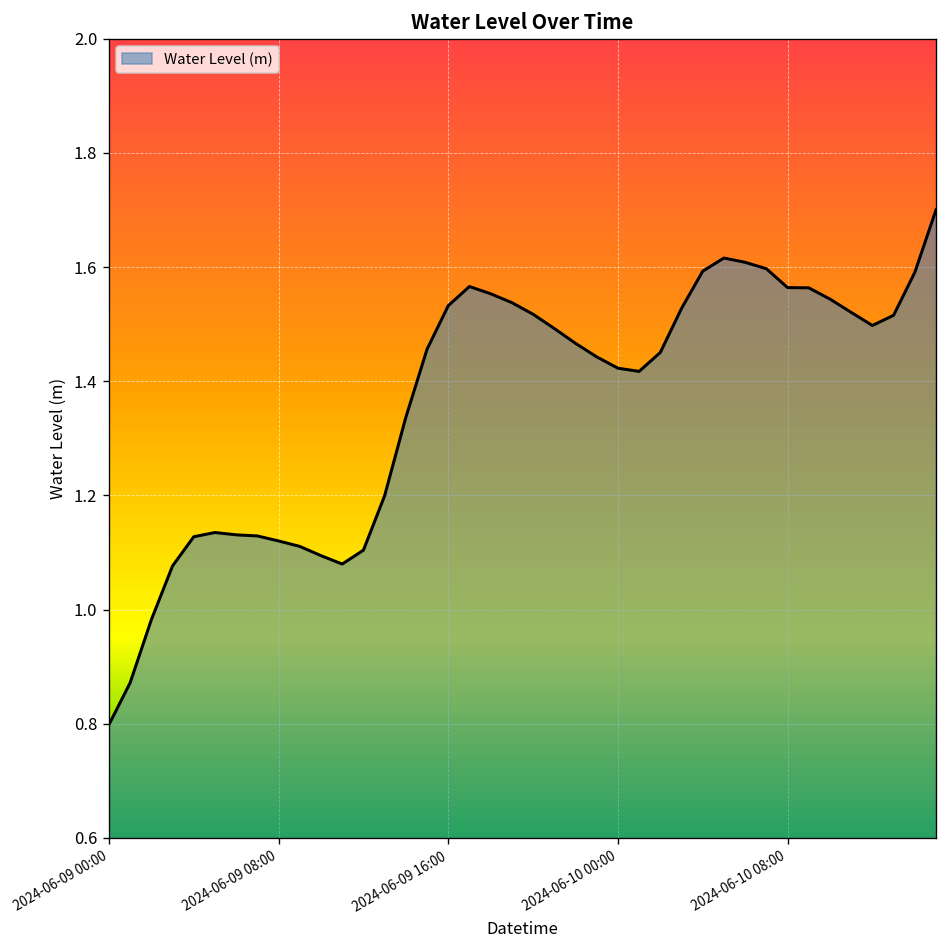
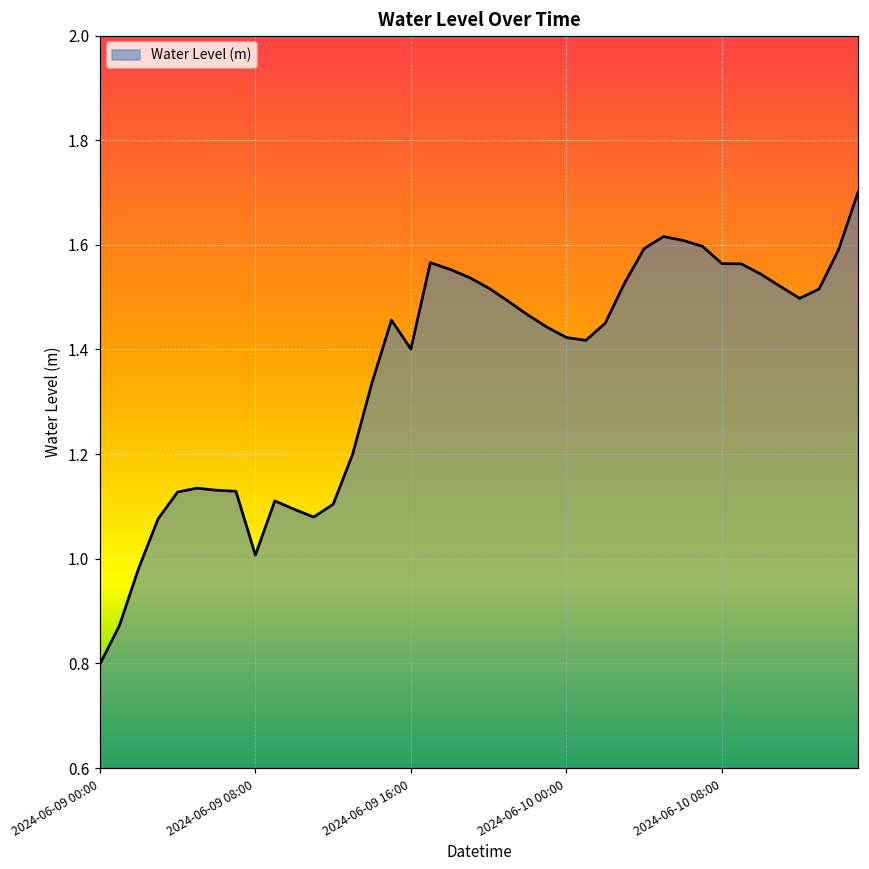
  {
    "2024-06-09 00:00": 0.80,
-   "2024-06-09 08:00": 1.12,
-   "2024-06-09 16:00": 1.53,
+   "2024-06-09 08:00": 1.01,
+   "2024-06-09 16:00": 1.40,
    "2024-06-10 00:00": 1.42,
    "2024-06-10 08:00": 1.56
  }
